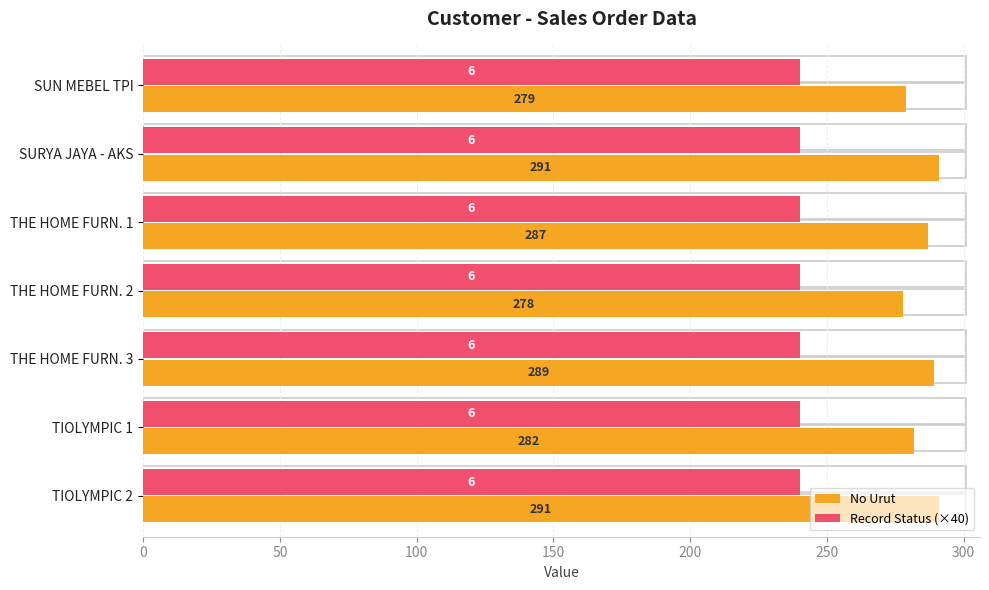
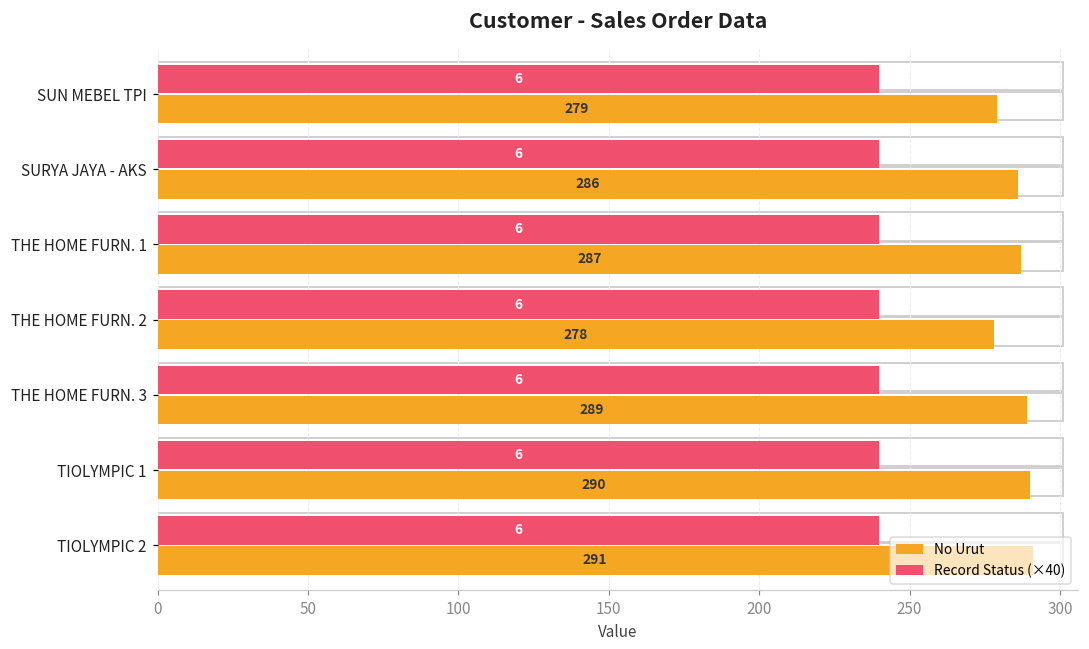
  {
    "No Urut": {
      "SUN MEBEL TPI": 279,
-     "SURYA JAYA - AKS": 291,
+     "SURYA JAYA - AKS": 286,
      "THE HOME FURN. 1": 287,
      "THE HOME FURN. 2": 278,
      "THE HOME FURN. 3": 289,
-     "TIOLYMPIC 1": 282
+     "TIOLYMPIC 1": 290
    }
  }
